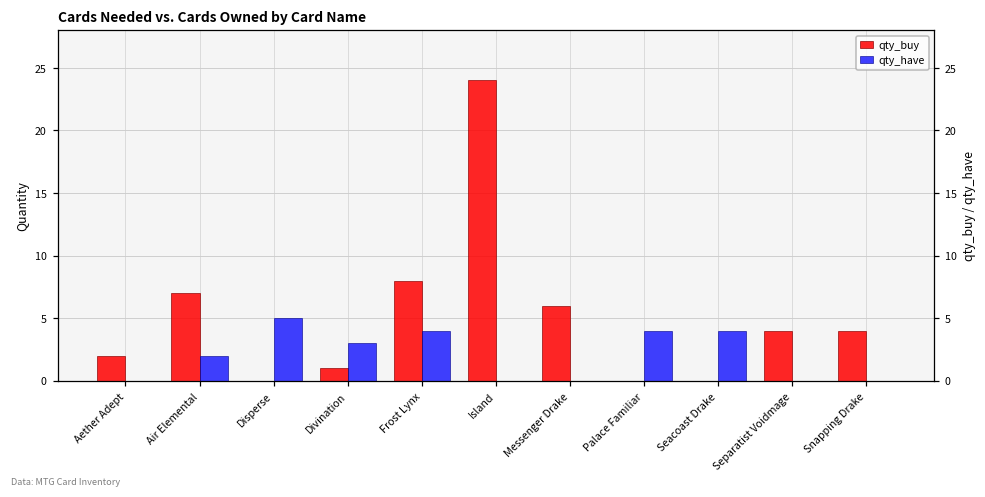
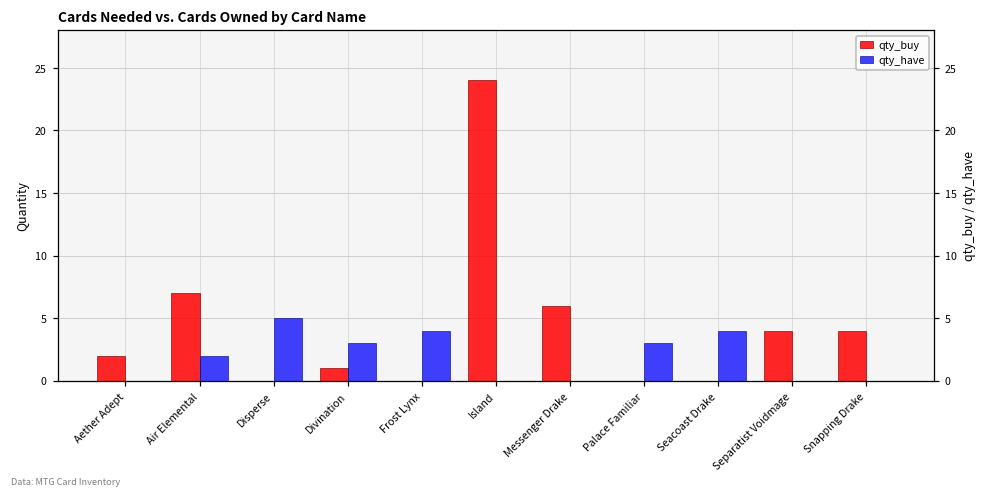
  {
    "qty_buy": {
      "Aether Adept": 2,
      "Air Elemental": 7,
      "Disperse": 0,
      "Divination": 1,
-     "Frost Lynx": 8,
+     "Frost Lynx": 0,
      "Island": 24,
      "Messenger Drake": 6,
      "Palace Familiar": 0,
      "Seacoast Drake": 0,
      "Separatist Voidmage": 4,
      "Snapping Drake": 4
    },
    "qty_have": {
      "Aether Adept": 0,
      "Air Elemental": 2,
      "Disperse": 5,
      "Divination": 3,
      "Frost Lynx": 4,
      "Island": 0,
      "Messenger Drake": 0,
-     "Palace Familiar": 4,
+     "Palace Familiar": 3,
      "Seacoast Drake": 4,
      "Separatist Voidmage": 0,
      "Snapping Drake": 0
    }
  }
